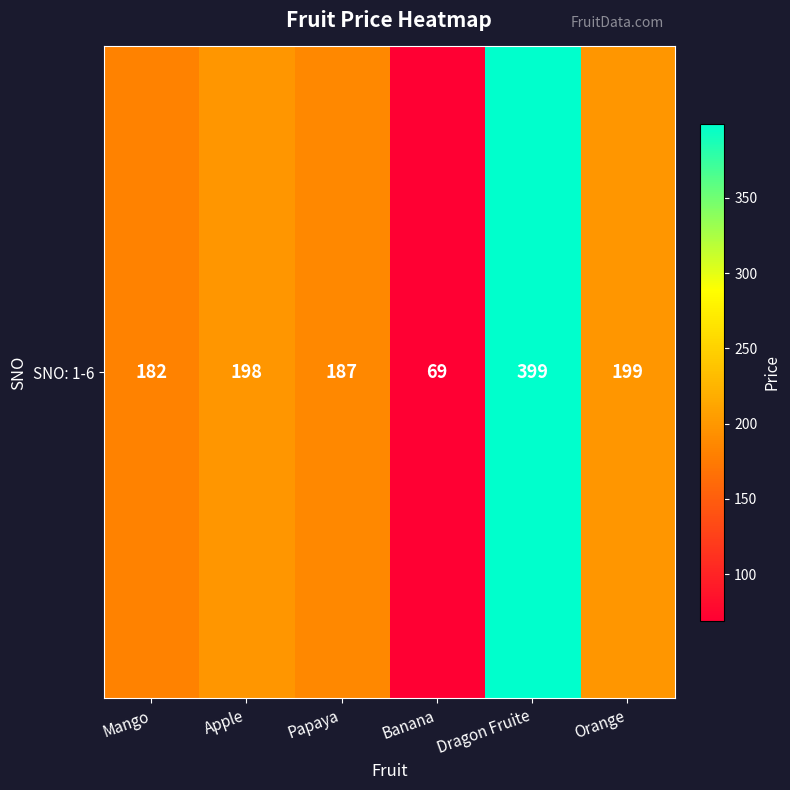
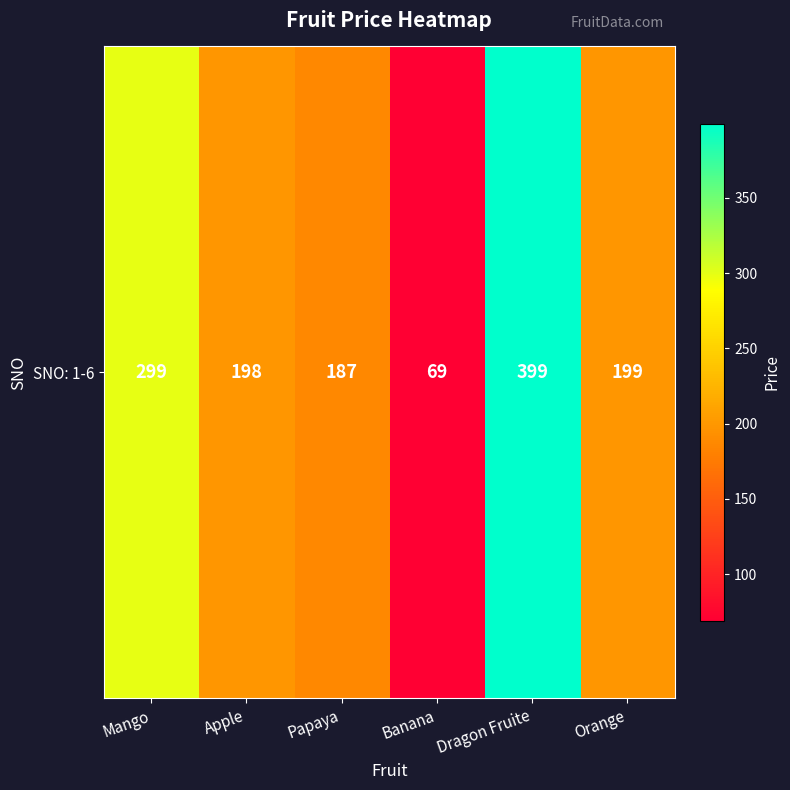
  {
    "SNO: 1-6": {
-     "Mango": 182,
+     "Mango": 299,
      "Apple": 198,
      "Papaya": 187,
      "Banana": 69,
      "Dragon Fruite": 399,
      "Orange": 199
    }
  }
